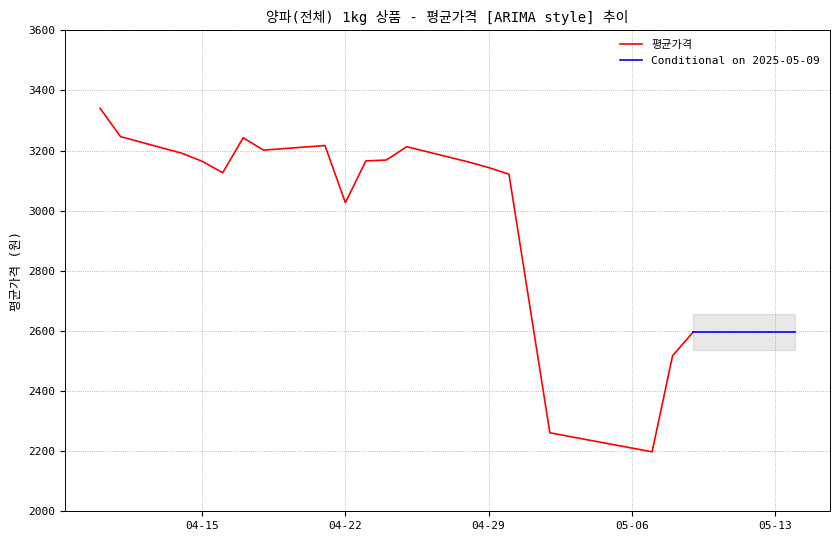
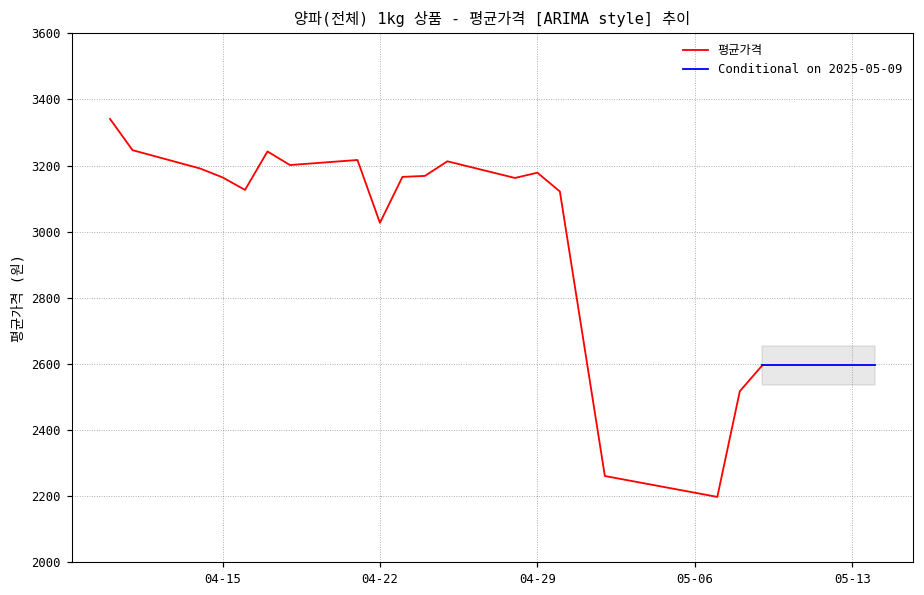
  {
    "평균가격": {
      "04-15": 3160,
      "04-22": 3030,
-     "04-29": 3140
+     "04-29": 3180
    }
  }
